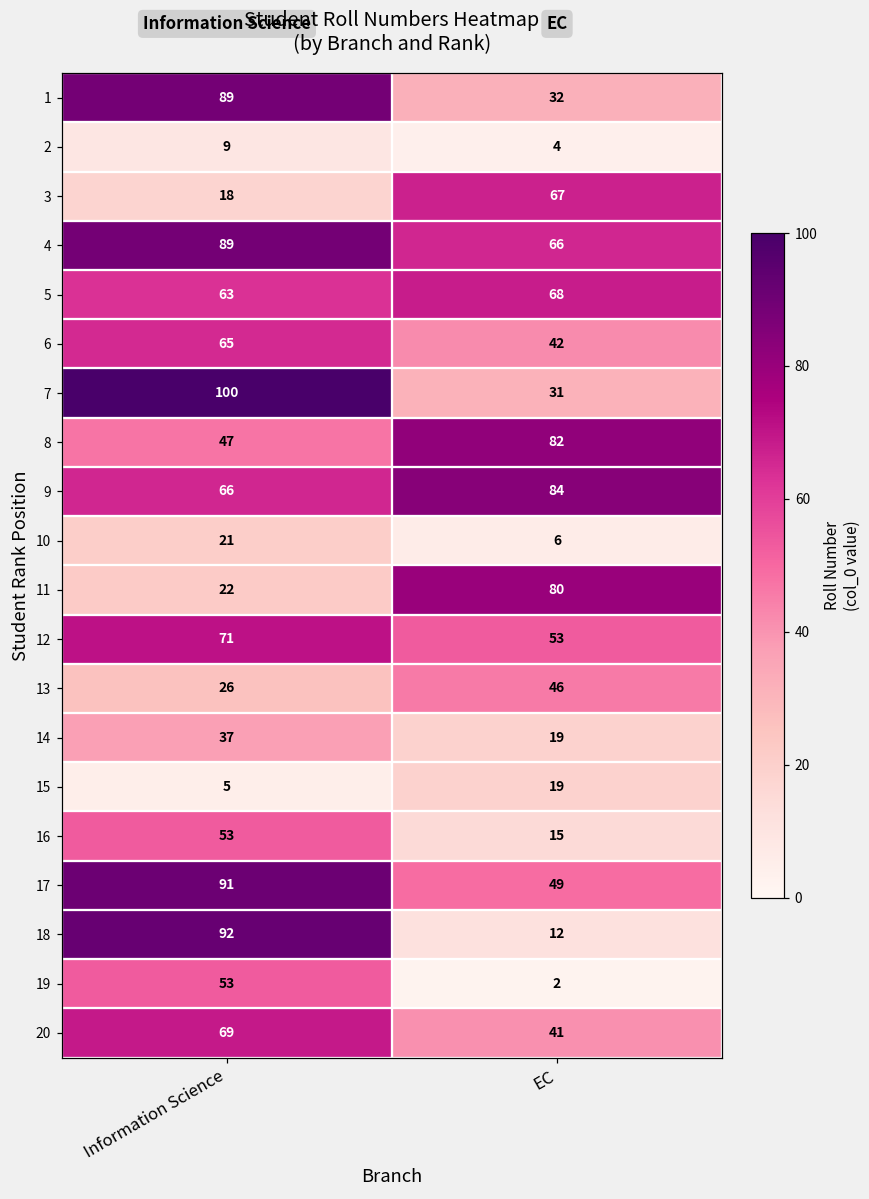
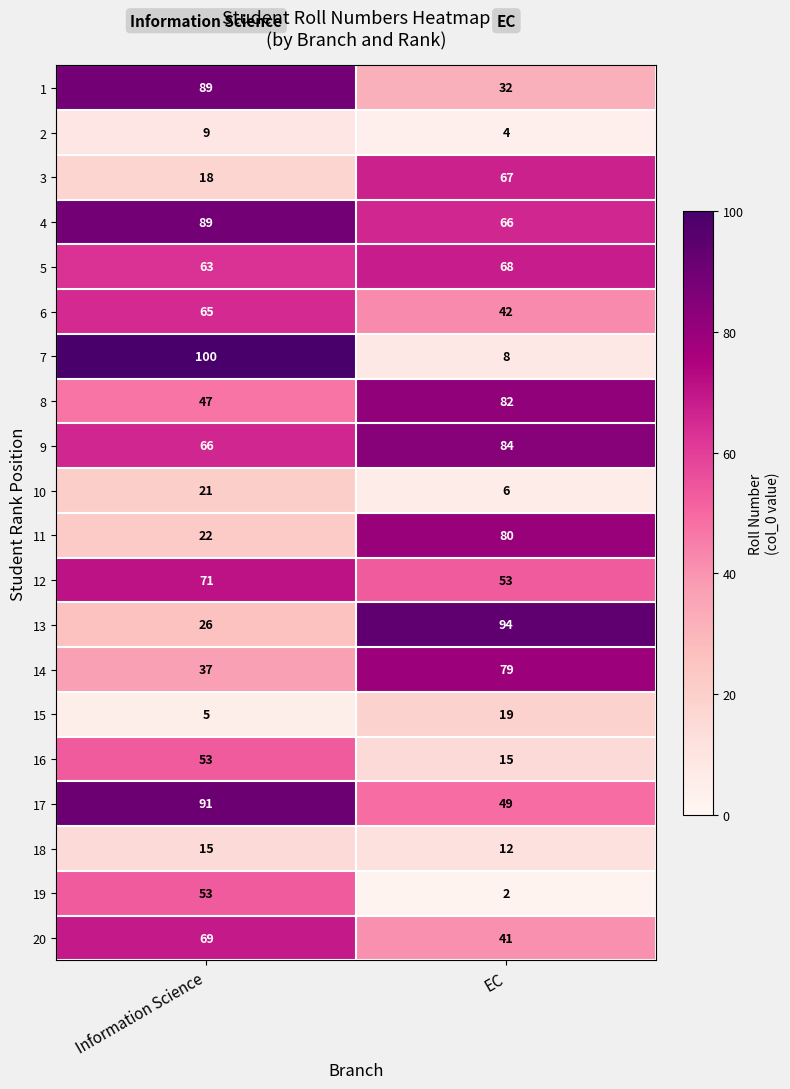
  {
    "1": {
      "Information Science": 89,
      "EC": 32
    },
    "2": {
      "Information Science": 9,
      "EC": 4
    },
    "3": {
      "Information Science": 18,
      "EC": 67
    },
    "4": {
      "Information Science": 89,
      "EC": 66
    },
    "5": {
      "Information Science": 63,
      "EC": 68
    },
    "6": {
      "Information Science": 65,
      "EC": 42
    },
    "7": {
      "Information Science": 100,
-     "EC": 31
+     "EC": 8
    },
    "8": {
      "Information Science": 47,
      "EC": 82
    },
    "9": {
      "Information Science": 66,
      "EC": 84
    },
    "10": {
      "Information Science": 21,
      "EC": 6
    },
    "11": {
      "Information Science": 22,
      "EC": 80
    },
    "12": {
      "Information Science": 71,
      "EC": 53
    },
    "13": {
      "Information Science": 26,
-     "EC": 46
+     "EC": 94
    },
    "14": {
      "Information Science": 37,
-     "EC": 19
+     "EC": 79
    },
    "15": {
      "Information Science": 5,
      "EC": 19
    },
    "16": {
      "Information Science": 53,
      "EC": 15
    },
    "17": {
      "Information Science": 91,
      "EC": 49
    },
    "18": {
-     "Information Science": 92,
+     "Information Science": 15,
      "EC": 12
    },
    "19": {
      "Information Science": 53,
      "EC": 2
    },
    "20": {
      "Information Science": 69,
      "EC": 41
    }
  }
